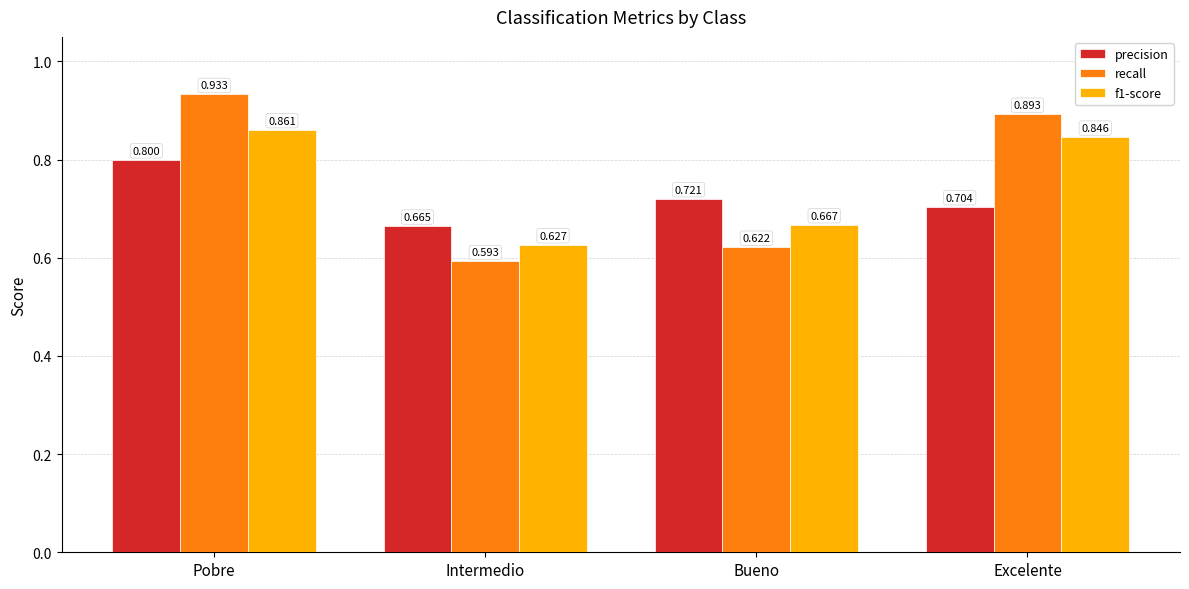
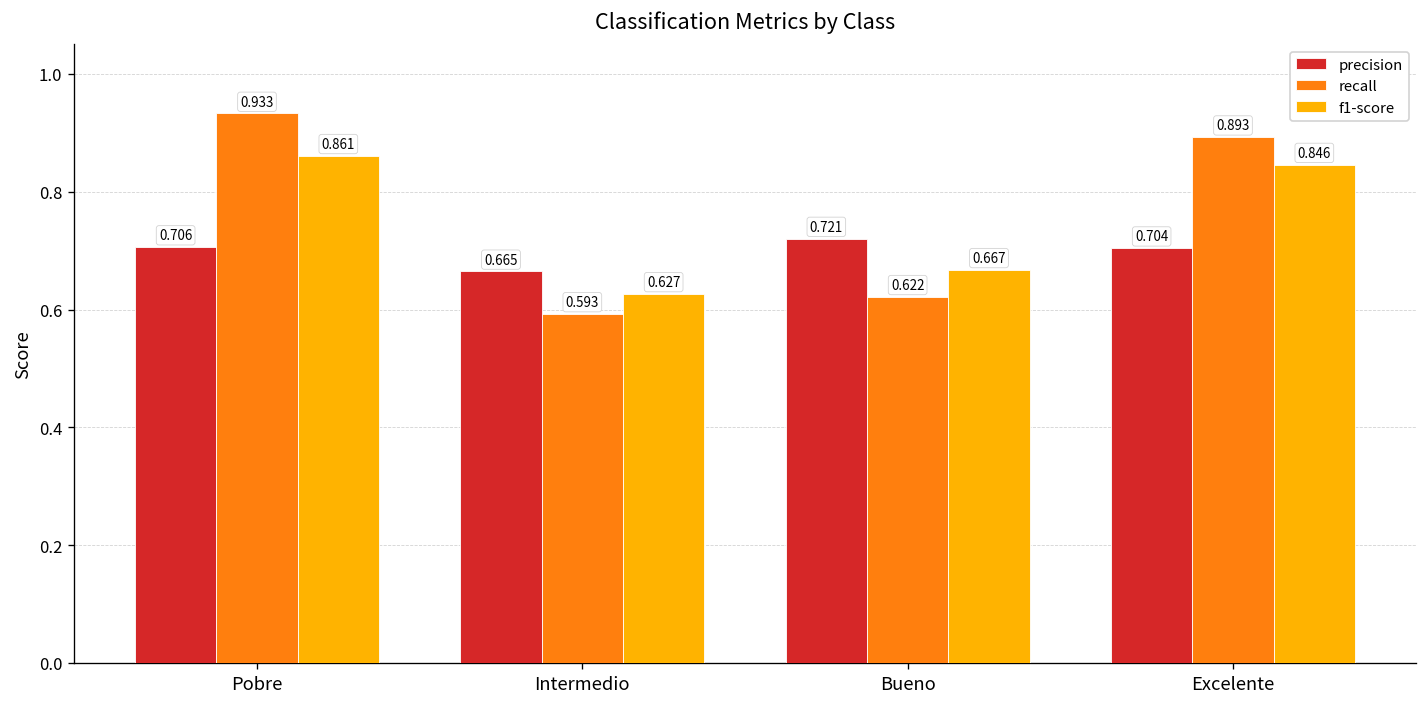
  {
    "precision": {
-     "Pobre": 0.800
+     "Pobre": 0.706
    }
  }
